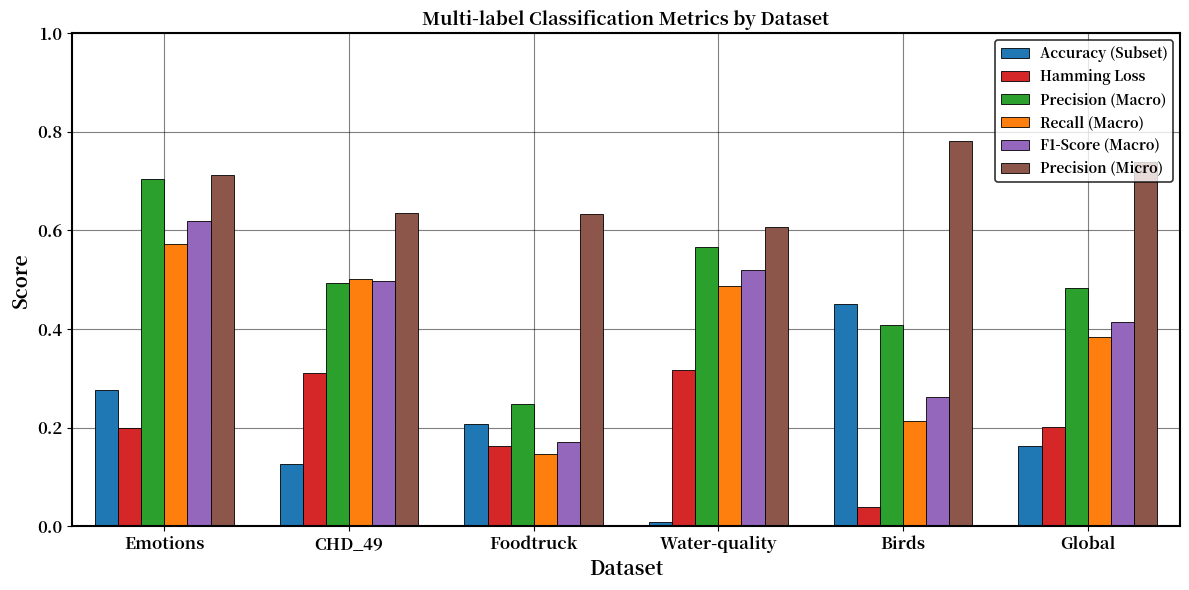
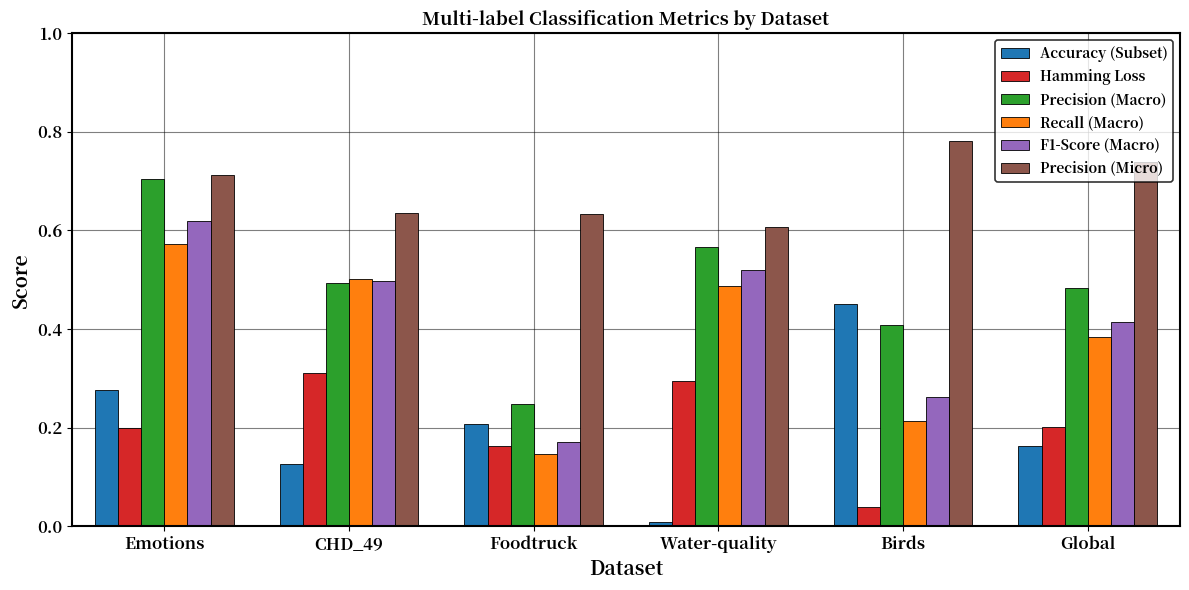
  {
    "Accuracy (Subset)": {
      "Emotions": 0.28,
      "CHD_49": 0.13,
      "Foodtruck": 0.21,
      "Water-quality": 0.01,
      "Birds": 0.45,
      "Global": 0.16
    },
    "Hamming Loss": {
      "Emotions": 0.20,
      "CHD_49": 0.31,
      "Foodtruck": 0.16,
-     "Water-quality": 0.32,
+     "Water-quality": 0.29,
      "Birds": 0.04,
      "Global": 0.20
    },
    "Precision (Macro)": {
      "Emotions": 0.70,
      "CHD_49": 0.49,
      "Foodtruck": 0.25,
      "Water-quality": 0.57,
      "Birds": 0.41,
      "Global": 0.48
    },
    "Recall (Macro)": {
      "Emotions": 0.57,
      "CHD_49": 0.50,
      "Foodtruck": 0.15,
      "Water-quality": 0.49,
      "Birds": 0.21,
      "Global": 0.38
    },
    "F1-Score (Macro)": {
      "Emotions": 0.62,
      "CHD_49": 0.50,
      "Foodtruck": 0.17,
      "Water-quality": 0.52,
      "Birds": 0.26,
      "Global": 0.41
    },
    "Precision (Micro)": {
      "Emotions": 0.71,
      "CHD_49": 0.64,
      "Foodtruck": 0.63,
      "Water-quality": 0.61,
      "Birds": 0.78
    }
  }
